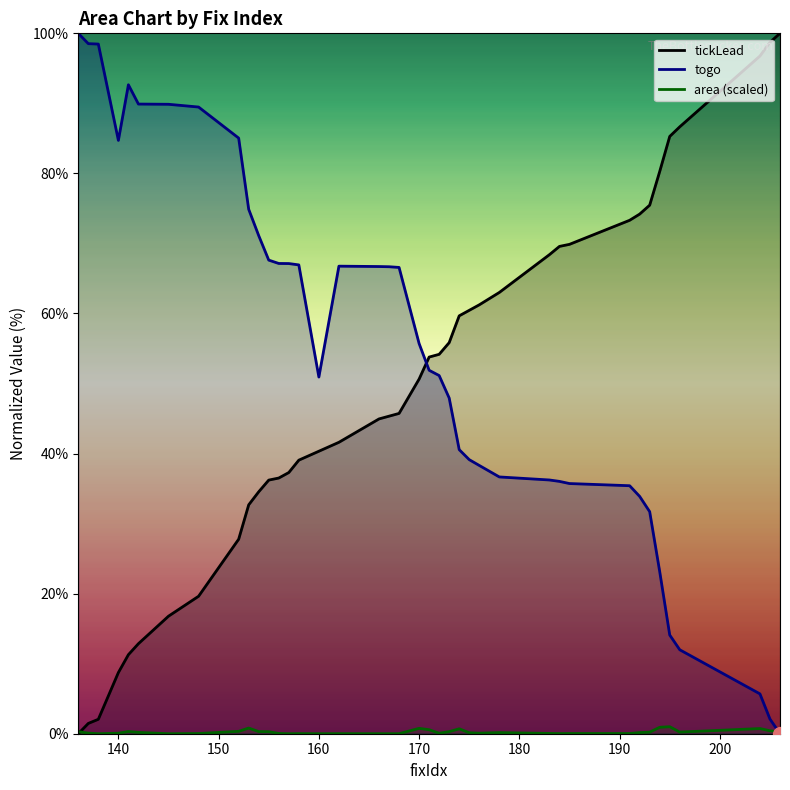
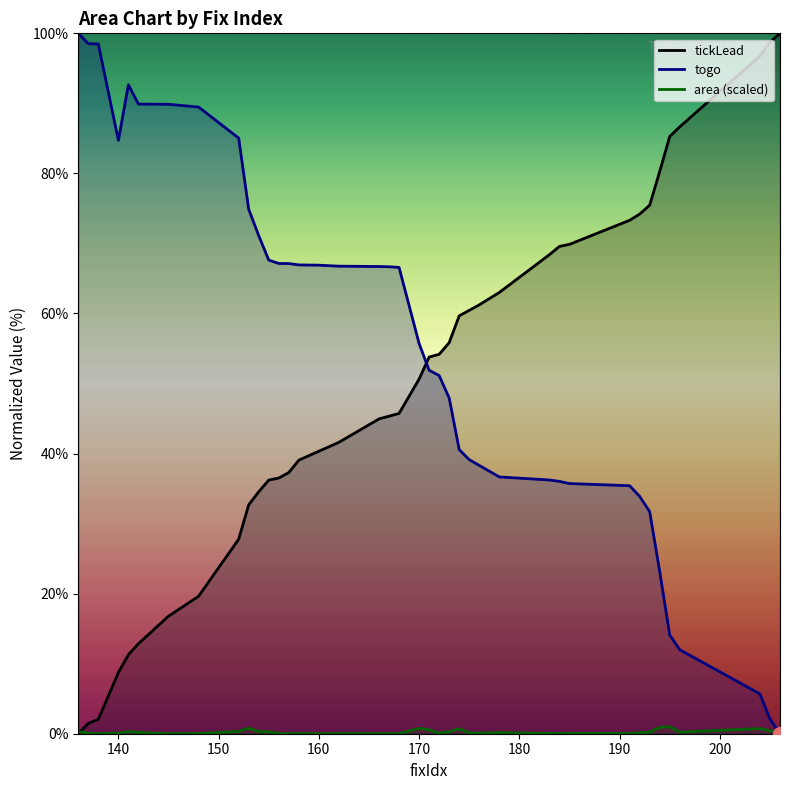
  {
    "tickLead": {
      "140": "9%",
      "160": "40%",
      "170": "51%"
    },
    "togo": {
      "140": "85%",
-     "160": "51%",
+     "160": "67%",
      "170": "56%"
    },
    "area (scaled)": {
      "140": "0%",
      "160": "0%",
      "170": "1%"
    }
  }
